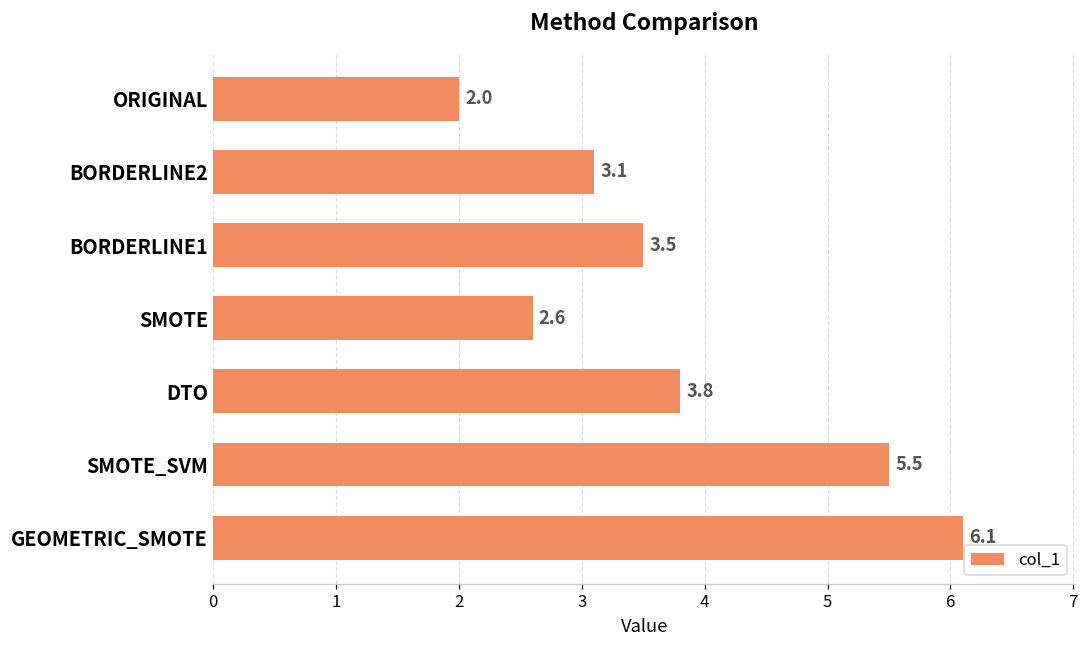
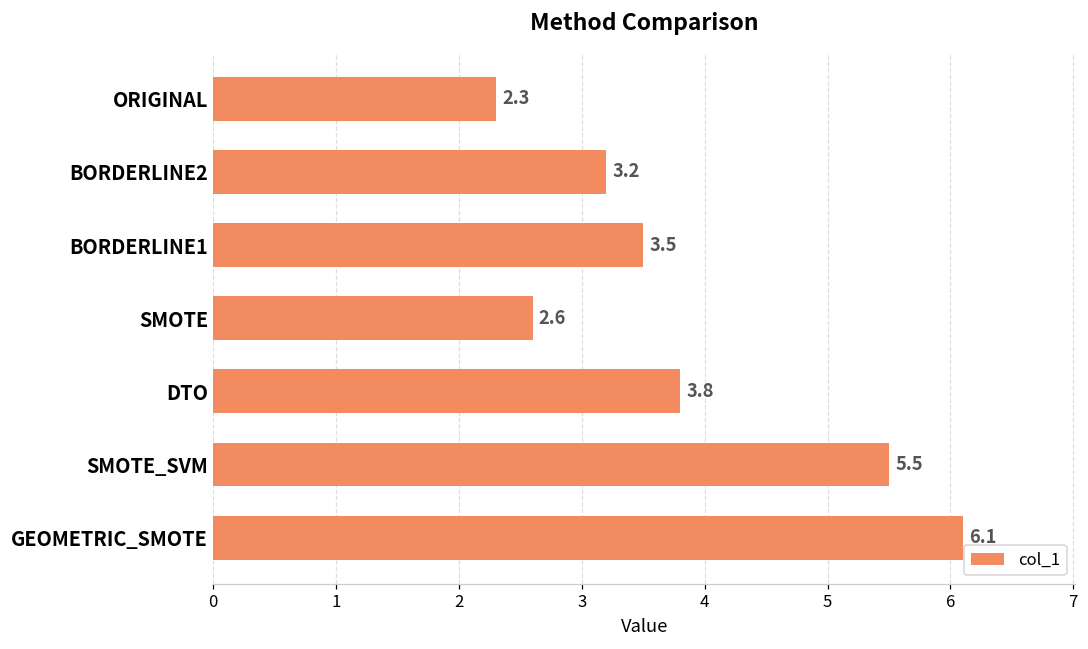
  {
-   "ORIGINAL": 2.0,
-   "BORDERLINE2": 3.1,
+   "ORIGINAL": 2.3,
+   "BORDERLINE2": 3.2,
    "BORDERLINE1": 3.5,
    "SMOTE": 2.6,
    "DTO": 3.8,
    "SMOTE_SVM": 5.5
  }
